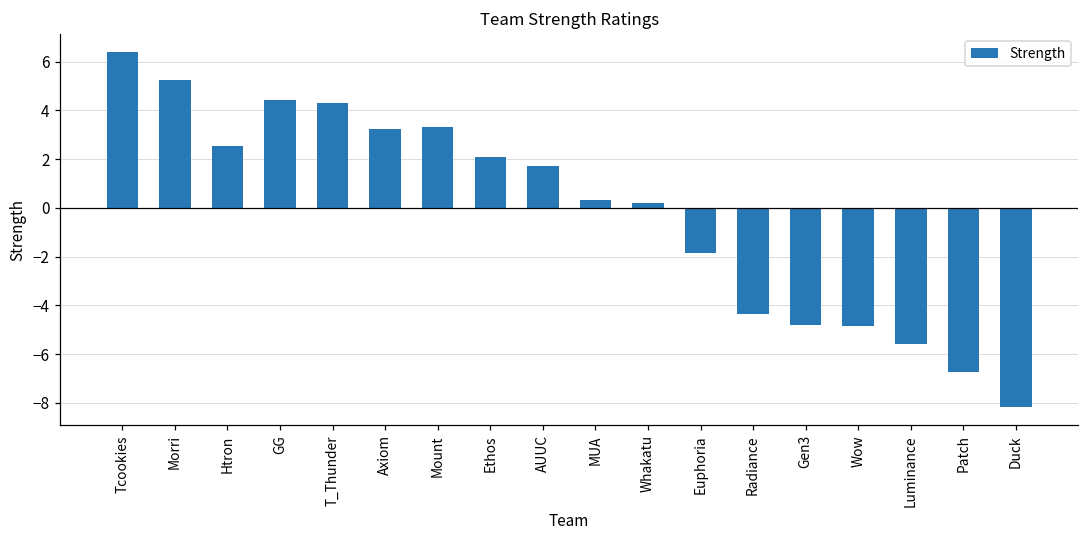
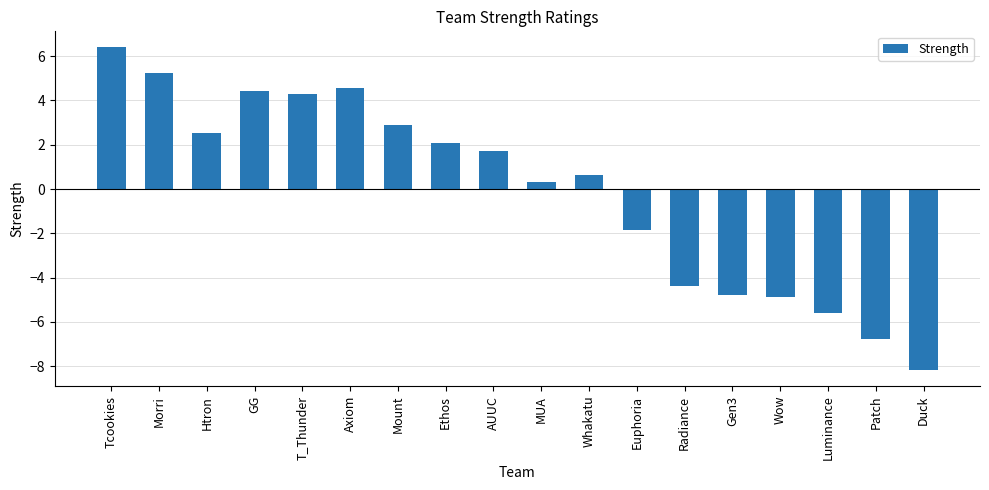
  {
    "Tcookies": 6.4,
    "Morri": 5.2,
    "Htron": 2.5,
    "GG": 4.4,
    "T_Thunder": 4.3,
-   "Axiom": 3.2,
-   "Mount": 3.3,
+   "Axiom": 4.5,
+   "Mount": 2.9,
    "Ethos": 2.1,
    "AUUC": 1.7,
    "MUA": 0.3,
-   "Whakatu": 0.2,
+   "Whakatu": 0.7,
    "Euphoria": -1.9,
    "Radiance": -4.4,
    "Gen3": -4.8,
    "Wow": -4.9,
    "Luminance": -5.6,
    "Patch": -6.7,
    "Duck": -8.2
  }
